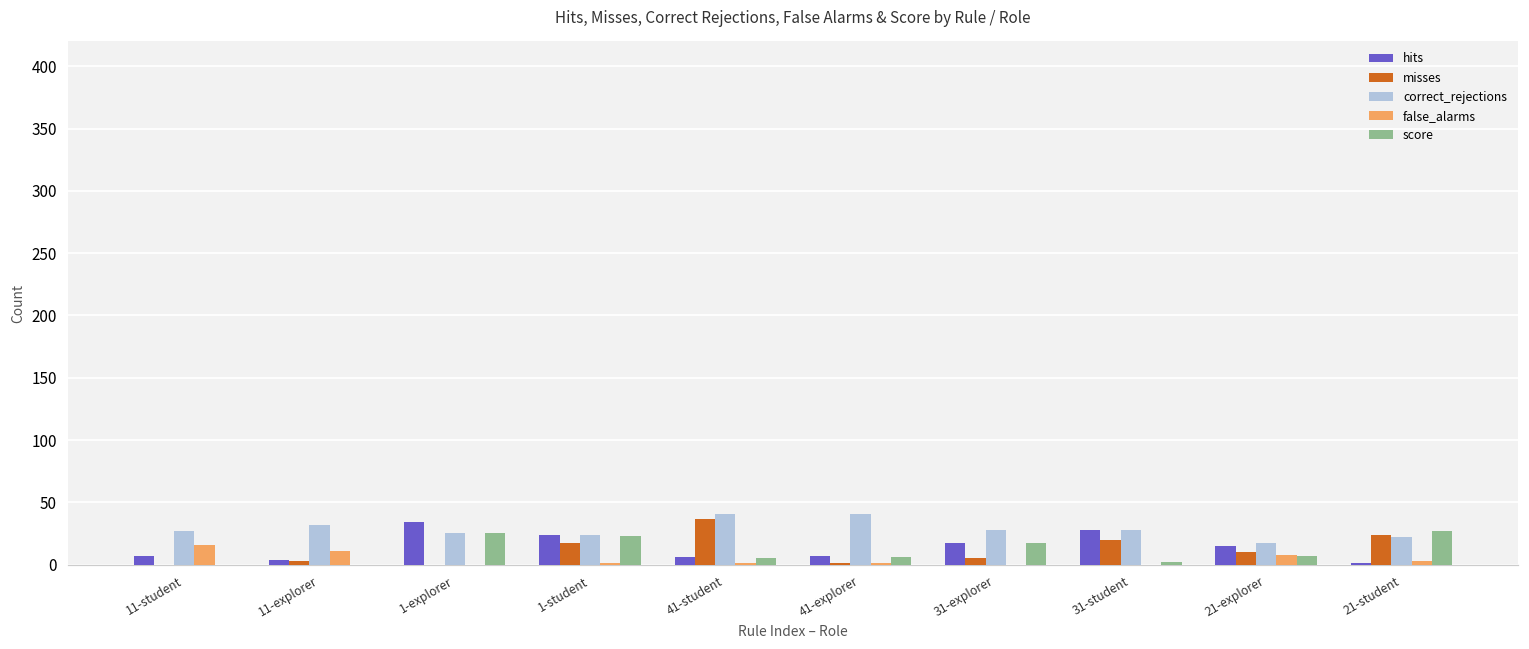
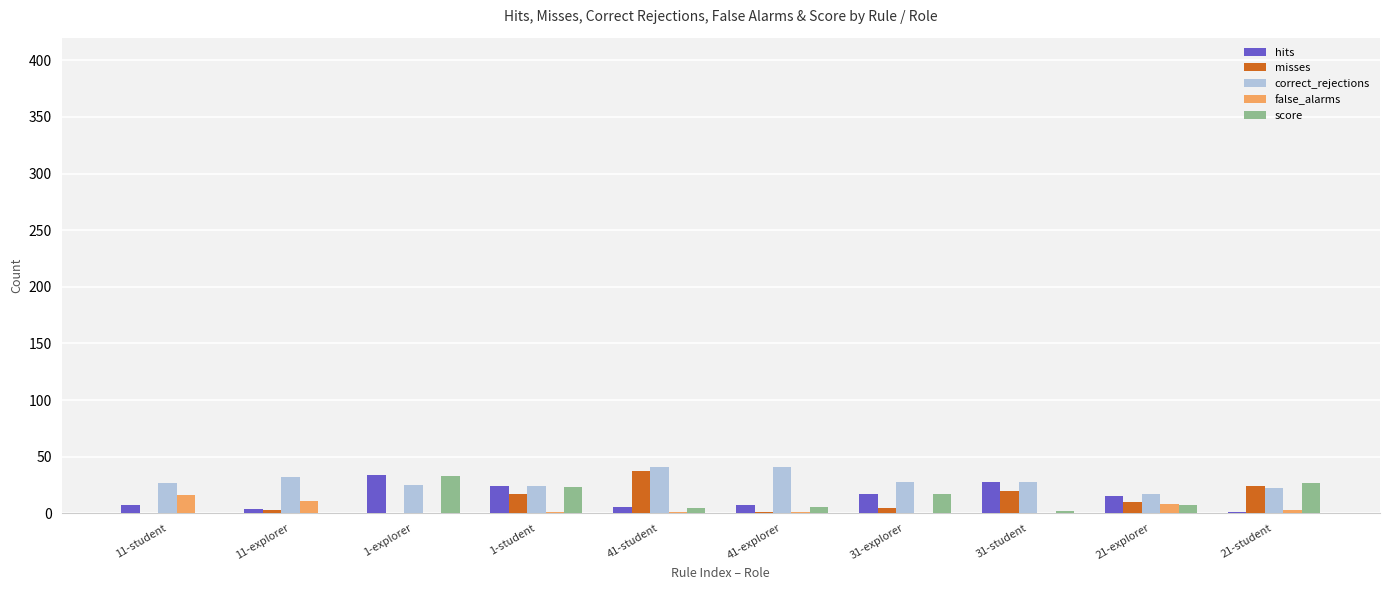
  {
    "hits": {
      "11-student": 7,
      "11-explorer": 4,
      "1-explorer": 34,
      "1-student": 24,
      "41-student": 6,
      "41-explorer": 7,
      "31-explorer": 17,
      "31-student": 28,
      "21-explorer": 15
    },
    "misses": {
      "11-student": 0,
      "11-explorer": 3,
      "1-explorer": 0,
      "1-student": 17,
      "41-student": 37,
      "31-explorer": 5,
      "31-student": 20,
      "21-explorer": 10,
      "21-student": 24
    },
    "correct_rejections": {
      "11-student": 27,
      "11-explorer": 32,
      "1-explorer": 25,
      "1-student": 24,
      "41-student": 41,
      "41-explorer": 41,
      "31-explorer": 28,
      "31-student": 28,
      "21-explorer": 17,
      "21-student": 22
    },
    "false_alarms": {
      "11-student": 16,
      "11-explorer": 11,
      "1-explorer": 0,
      "31-explorer": 0,
      "31-student": 0,
      "21-explorer": 8,
      "21-student": 3
    },
    "score": {
      "11-student": 0,
      "11-explorer": 0,
-     "1-explorer": 25,
+     "1-explorer": 33,
      "1-student": 23,
      "41-student": 5,
      "41-explorer": 6,
      "31-explorer": 17,
      "21-explorer": 7,
      "21-student": 27
    }
  }
